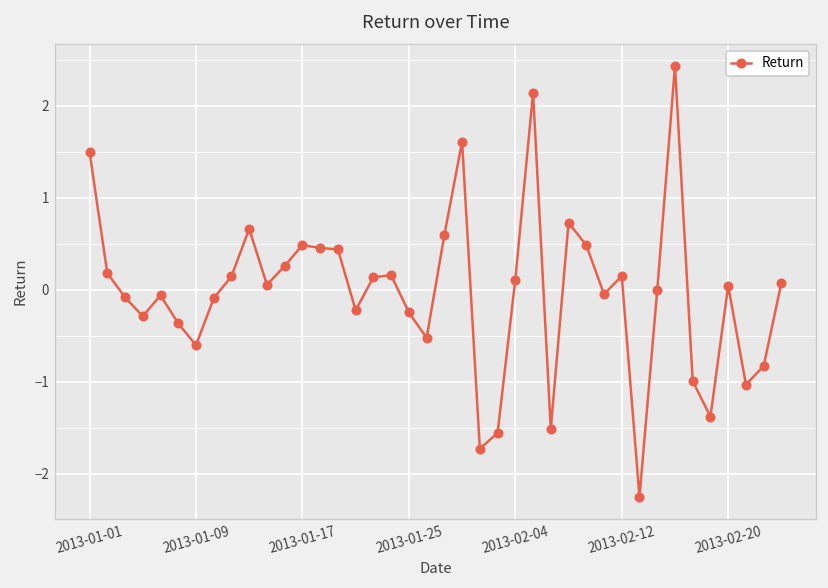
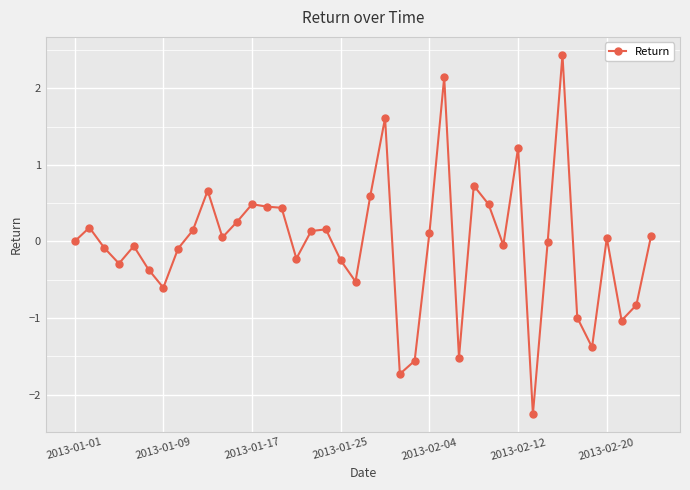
  {
-   "2013-01-01": 1.5,
+   "2013-01-01": 0.0,
    "2013-01-09": -0.6,
    "2013-01-17": 0.5,
    "2013-01-25": -0.2,
    "2013-02-04": 0.1,
-   "2013-02-12": 0.1,
+   "2013-02-12": 1.2,
    "2013-02-20": 0.0
  }
